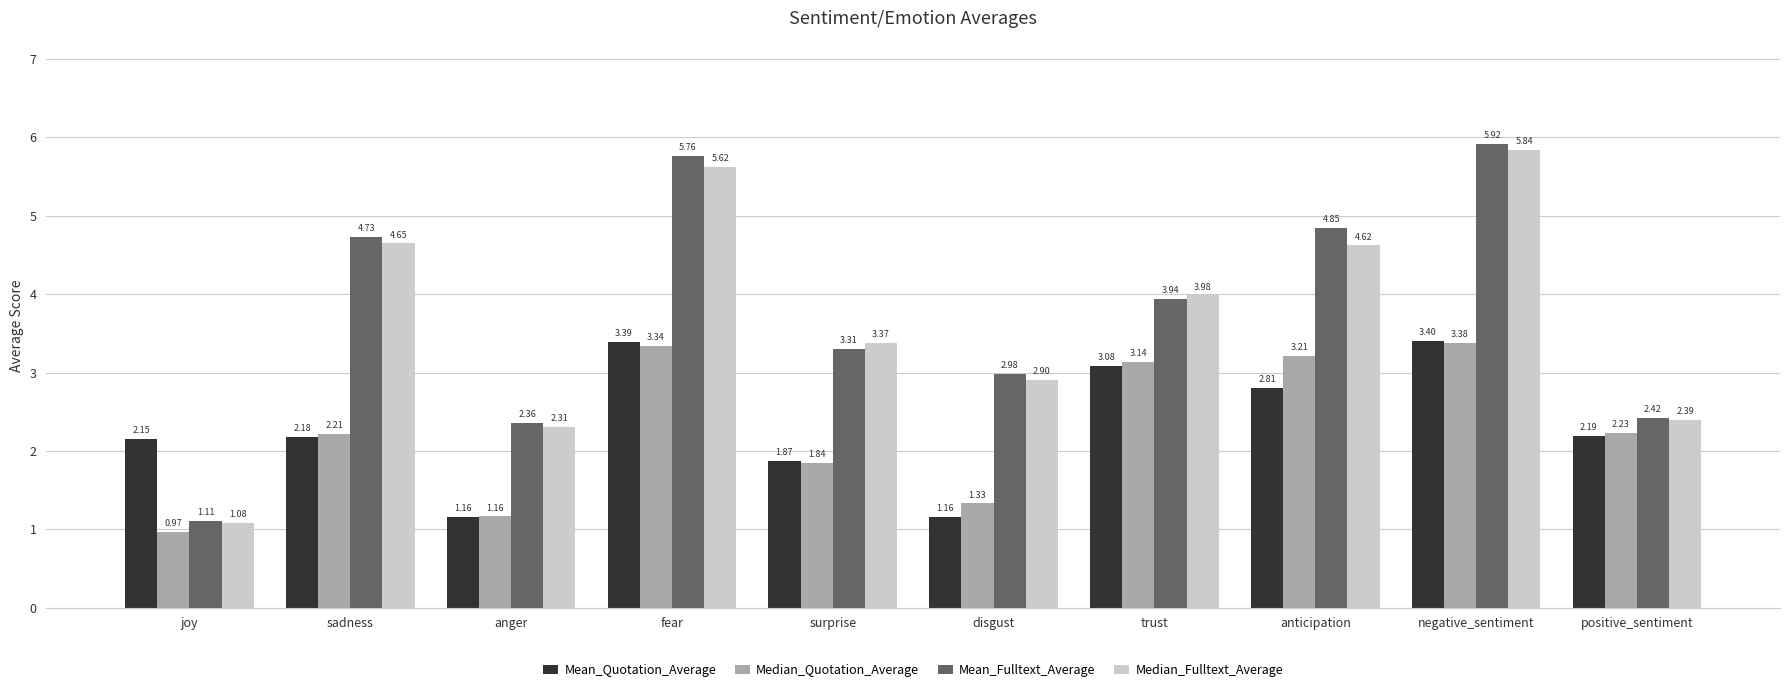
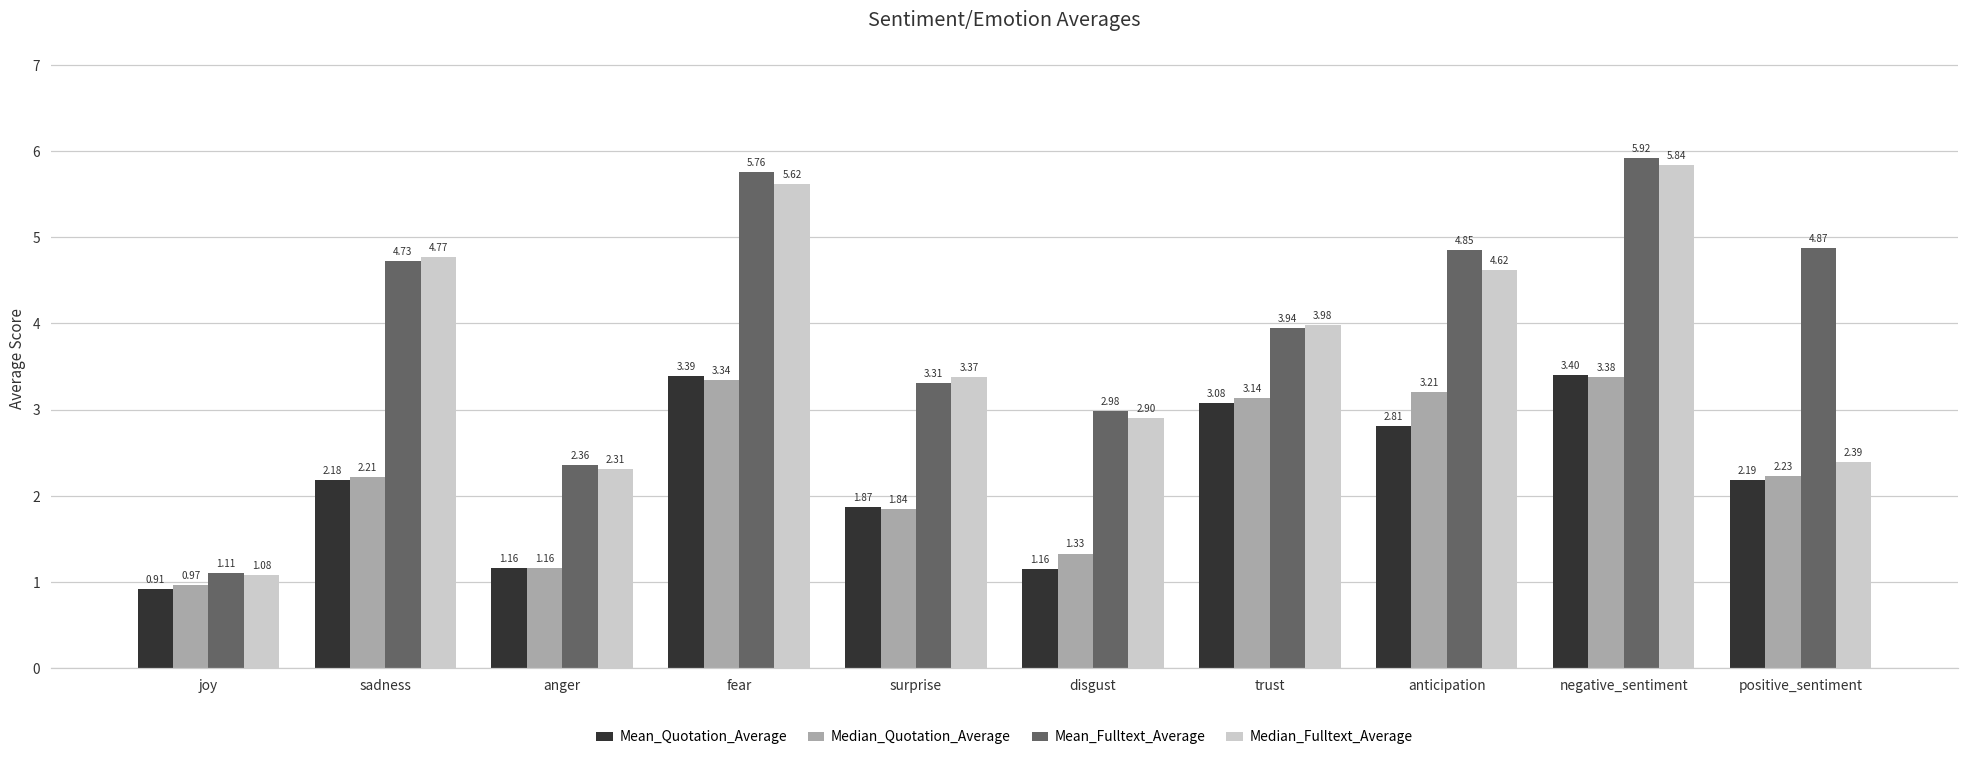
  {
    "Mean_Quotation_Average": {
-     "joy": 2.15,
+     "joy": 0.91,
      "sadness": 2.18,
      "anger": 1.16,
      "fear": 3.39,
      "surprise": 1.87,
      "disgust": 1.16,
      "trust": 3.08,
      "anticipation": 2.81,
      "negative_sentiment": 3.40,
      "positive_sentiment": 2.19
    },
    "Median_Quotation_Average": {
      "joy": 0.97,
      "sadness": 2.21,
      "anger": 1.16,
      "fear": 3.34,
      "surprise": 1.84,
      "disgust": 1.33,
      "trust": 3.14,
      "anticipation": 3.21,
      "negative_sentiment": 3.38,
      "positive_sentiment": 2.23
    },
    "Mean_Fulltext_Average": {
      "joy": 1.11,
      "sadness": 4.73,
      "anger": 2.36,
      "fear": 5.76,
      "surprise": 3.31,
      "disgust": 2.98,
      "trust": 3.94,
      "anticipation": 4.85,
      "negative_sentiment": 5.92,
-     "positive_sentiment": 2.42
+     "positive_sentiment": 4.87
    },
    "Median_Fulltext_Average": {
      "joy": 1.08,
-     "sadness": 4.65,
+     "sadness": 4.77,
      "anger": 2.31,
      "fear": 5.62,
      "surprise": 3.37,
      "disgust": 2.90,
      "trust": 3.98,
      "anticipation": 4.62,
      "negative_sentiment": 5.84,
      "positive_sentiment": 2.39
    }
  }
